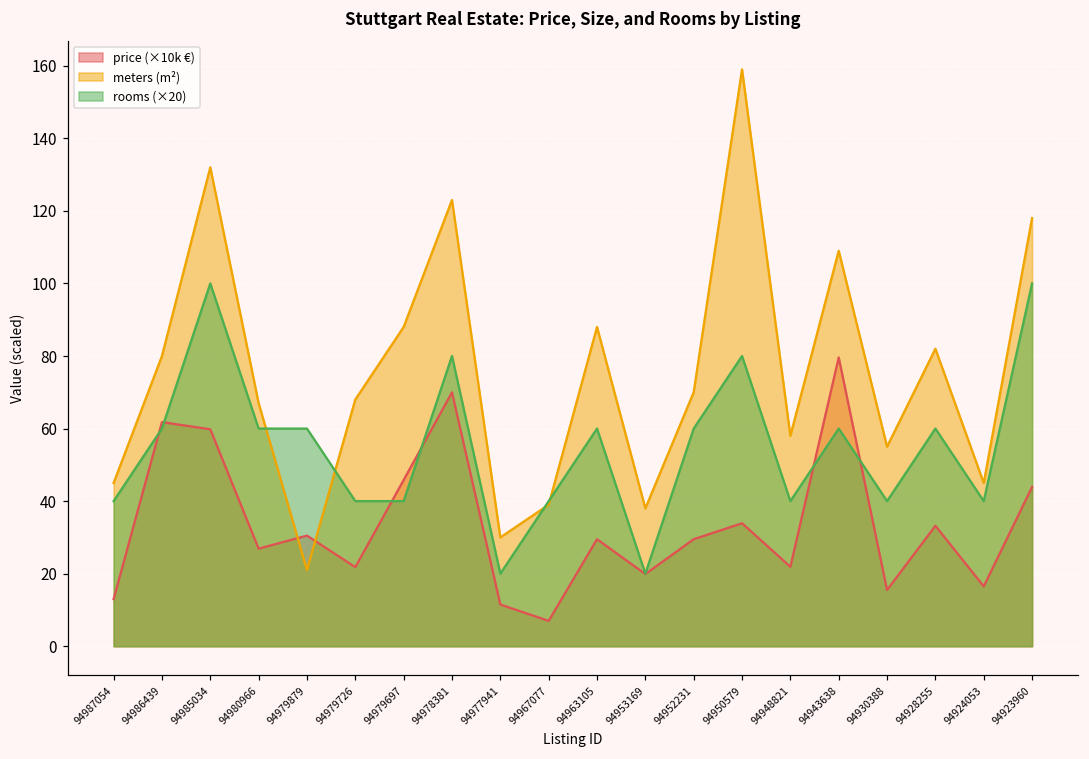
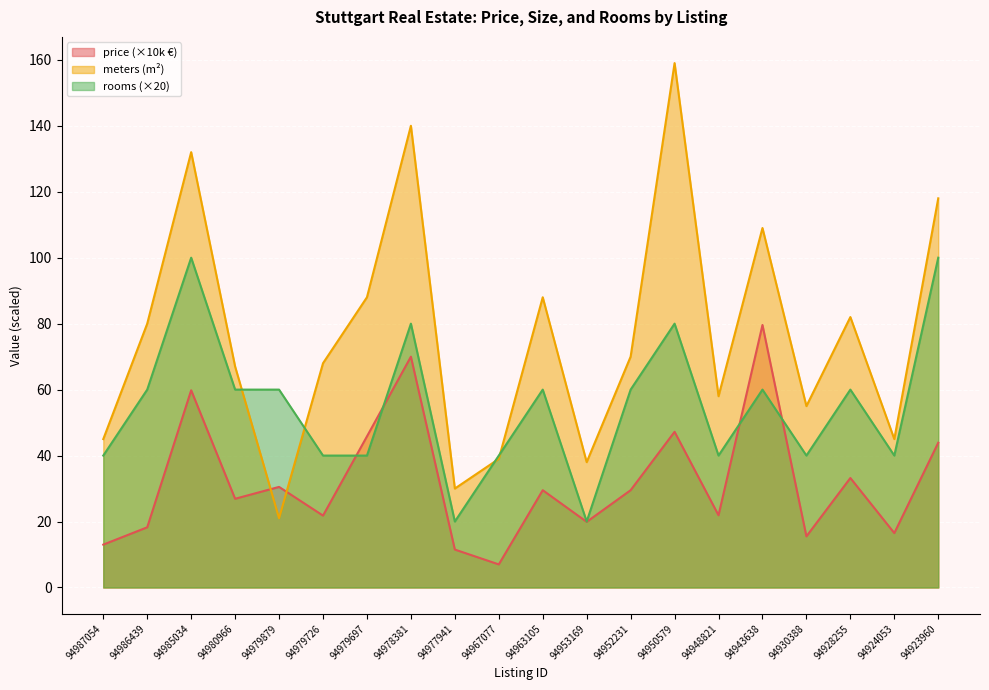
  {
    "price (×10k €)": {
      "94987054": 13,
-     "94986439": 62,
+     "94986439": 18,
      "94985034": 60,
      "94980966": 27,
      "94979879": 31,
      "94979726": 22,
      "94979697": 46,
      "94978381": 70,
      "94977941": 12,
      "94967077": 7,
      "94963105": 30,
      "94952231": 30,
-     "94950579": 34,
+     "94950579": 47,
      "94948821": 22,
      "94943638": 80,
      "94930388": 16,
      "94928255": 33,
      "94924053": 17,
      "94923960": 44
    },
    "meters (m²)": {
      "94987054": 45,
      "94986439": 80,
      "94985034": 132,
      "94980966": 67,
      "94979879": 21,
      "94979726": 68,
      "94979697": 88,
-     "94978381": 123,
+     "94978381": 140,
      "94977941": 30,
      "94967077": 39,
      "94963105": 88,
      "94953169": 38,
      "94952231": 70,
      "94950579": 159,
      "94948821": 58,
      "94943638": 109,
      "94930388": 55,
      "94928255": 82,
      "94924053": 45,
      "94923960": 118
    },
    "rooms (×20)": {
      "94987054": 40,
      "94986439": 60,
      "94985034": 100,
      "94980966": 60,
      "94979879": 60,
      "94979726": 40,
      "94979697": 40,
      "94978381": 80,
      "94977941": 20,
      "94967077": 40,
      "94963105": 60,
      "94952231": 60,
      "94950579": 80,
      "94948821": 40,
      "94943638": 60,
      "94930388": 40,
      "94928255": 60,
      "94924053": 40,
      "94923960": 100
    }
  }
